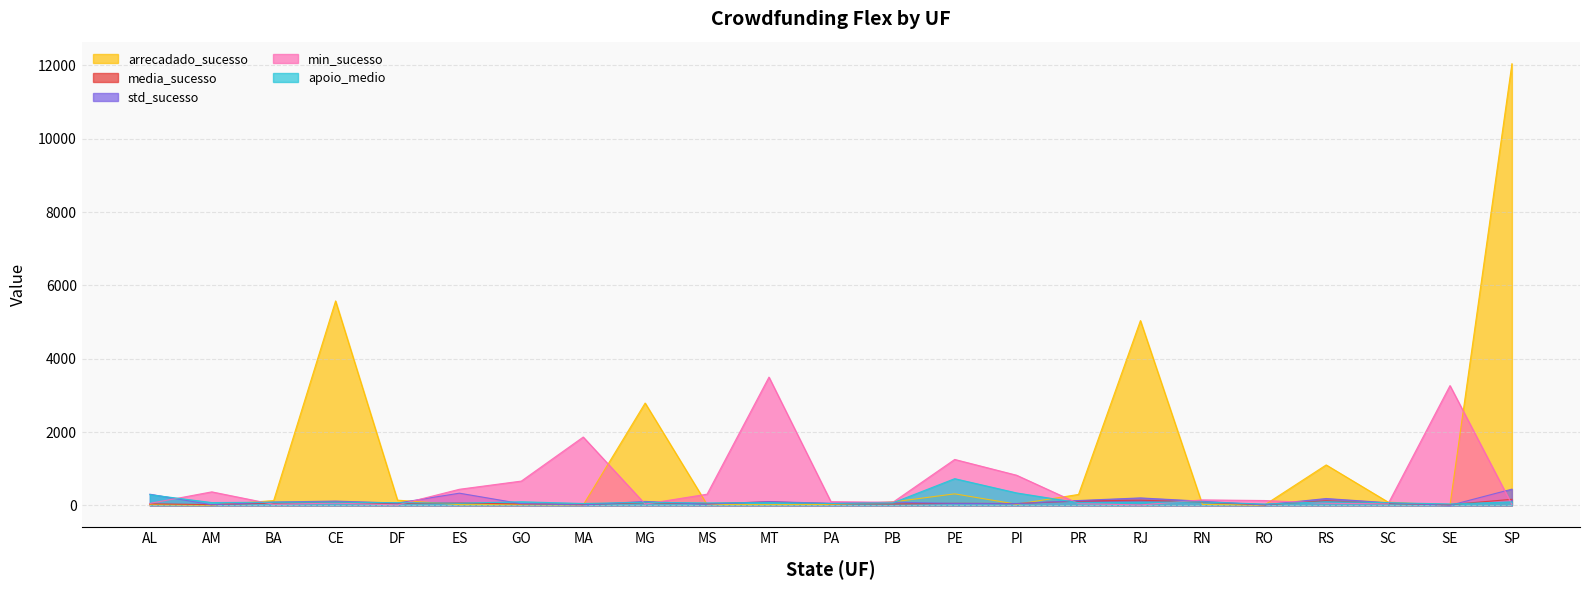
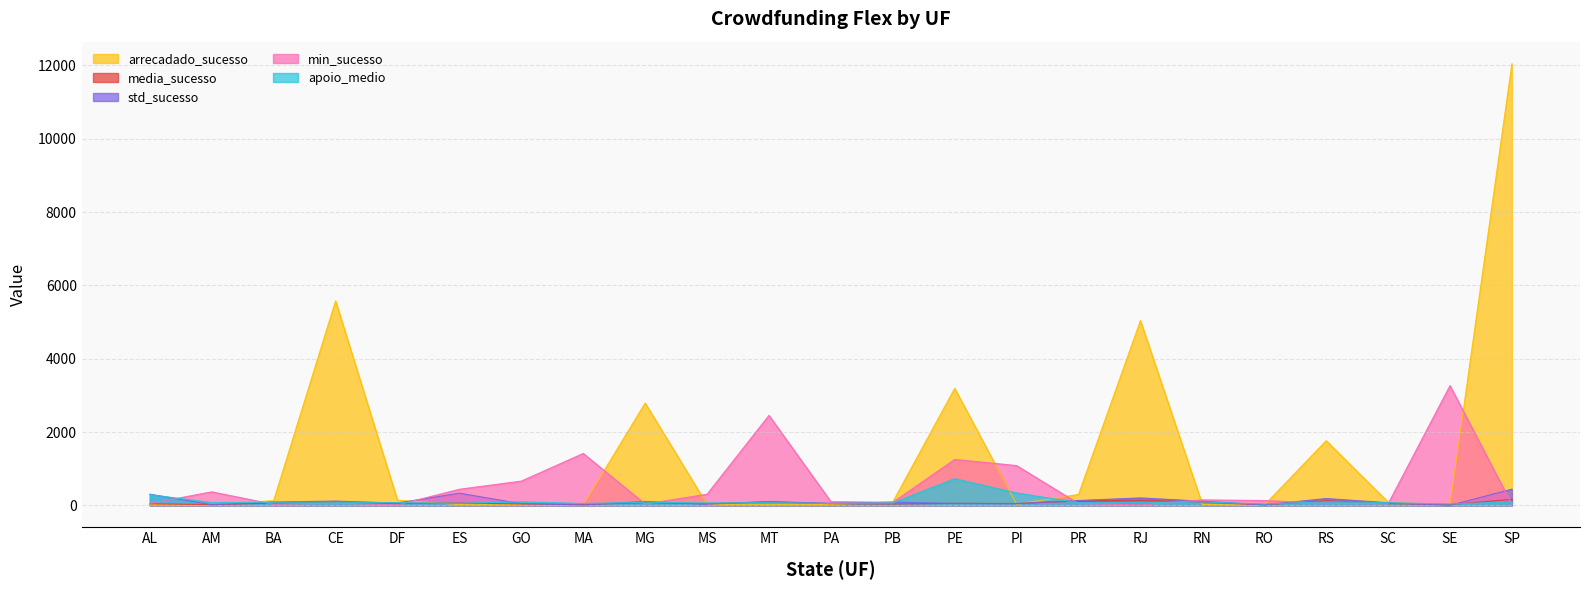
  {
    "arrecadado_sucesso": {
      "CE": 5600,
      "DF": 100,
      "MG": 2800,
-     "PE": 300,
+     "PE": 3200,
      "PR": 300,
      "RJ": 5000,
-     "RS": 1100,
+     "RS": 1800,
      "SP": 12000
    },
    "media_sucesso": {
      "SP": 200
    },
    "std_sucesso": {
      "ES": 300,
      "SP": 400
    },
    "min_sucesso": {
      "AM": 400,
      "ES": 400,
      "GO": 700,
-     "MA": 1900,
+     "MA": 1400,
      "MS": 300,
-     "MT": 3500,
+     "MT": 2500,
      "PE": 1300,
-     "PI": 800,
+     "PI": 1100,
      "RJ": 0,
      "RO": 100,
      "SE": 3300,
      "SP": 0
    },
    "apoio_medio": {
      "PE": 700,
      "PI": 300,
      "SP": 100
    }
  }
